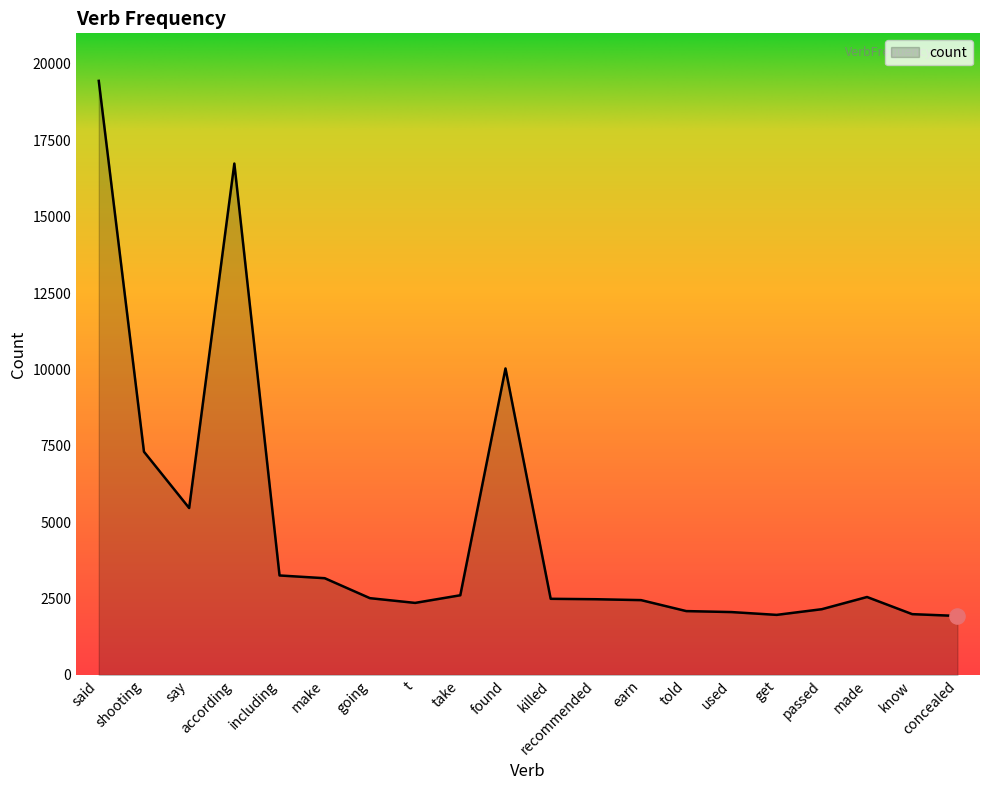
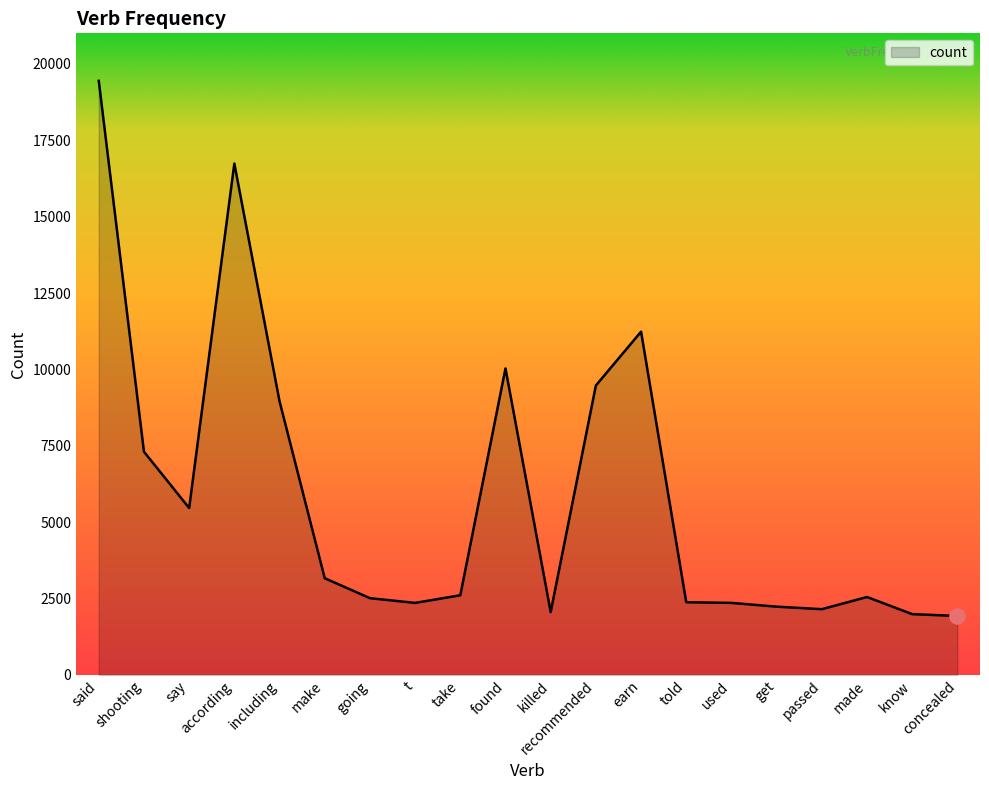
  {
    "count": {
      "said": 19400,
      "shooting": 7300,
      "say": 5500,
      "according": 16700,
-     "including": 3300,
+     "including": 9000,
      "make": 3200,
      "going": 2500,
      "t": 2400,
      "take": 2600,
      "found": 10000,
-     "killed": 2500,
-     "recommended": 2500,
-     "earn": 2500,
-     "told": 2100,
-     "used": 2100,
-     "get": 2000,
+     "killed": 2100,
+     "recommended": 9500,
+     "earn": 11200,
+     "told": 2400,
+     "used": 2400,
+     "get": 2200,
      "passed": 2200,
      "made": 2600,
      "know": 2000
    }
  }
